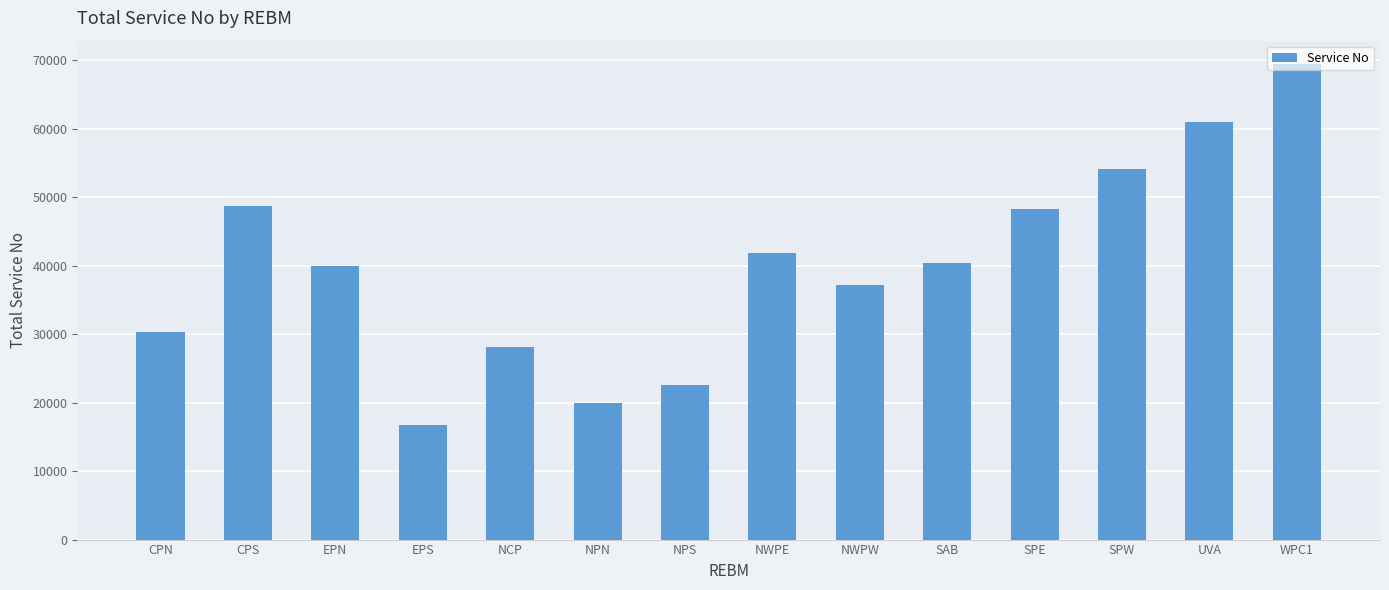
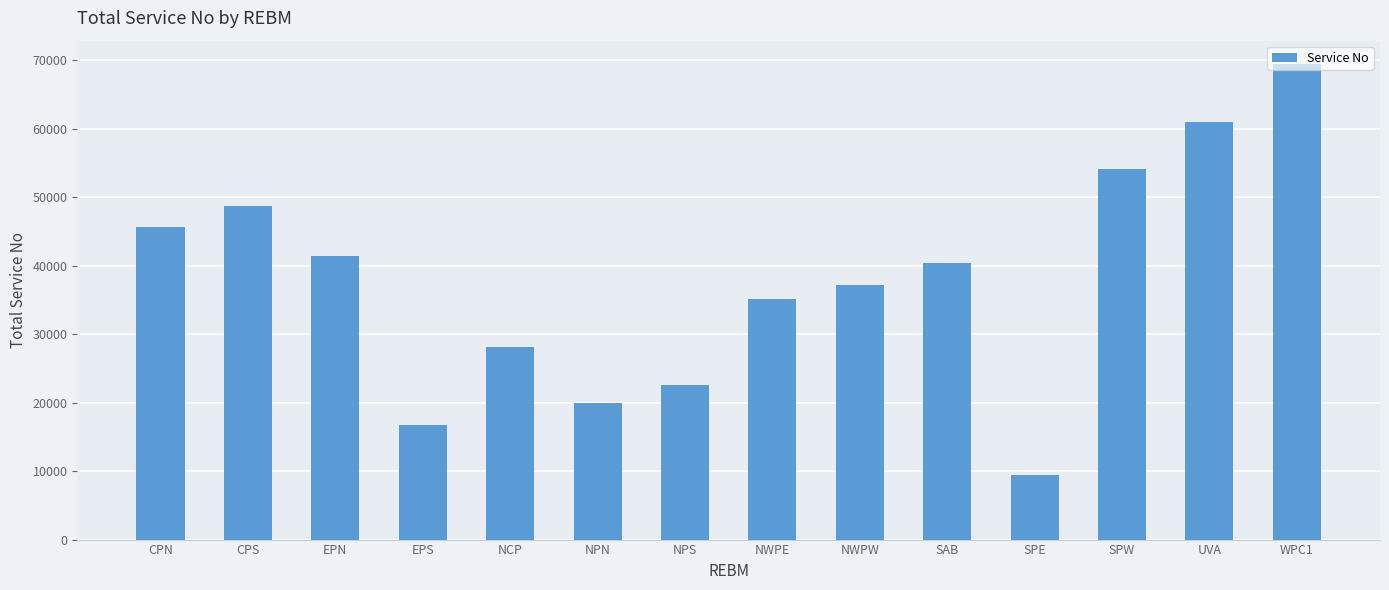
  {
-   "CPN": 30000,
+   "CPN": 46000,
    "CPS": 49000,
-   "EPN": 40000,
+   "EPN": 41000,
    "EPS": 17000,
    "NCP": 28000,
    "NPN": 20000,
    "NPS": 23000,
-   "NWPE": 42000,
+   "NWPE": 35000,
    "NWPW": 37000,
    "SAB": 40000,
-   "SPE": 48000,
+   "SPE": 9000,
    "SPW": 54000,
    "UVA": 61000
  }
